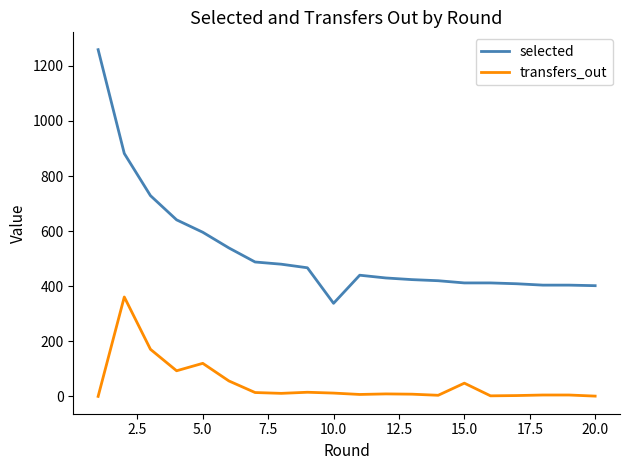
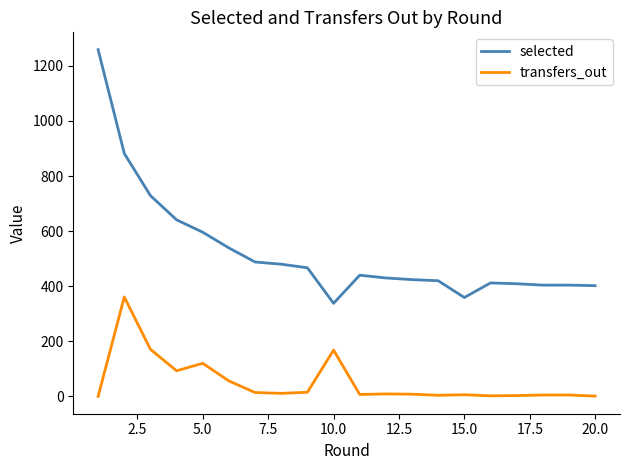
  {
    "selected": {
      "5.0": 600,
      "10.0": 340,
-     "15.0": 410,
+     "15.0": 360,
      "20.0": 400
    },
    "transfers_out": {
      "5.0": 120,
-     "10.0": 10,
-     "15.0": 50,
+     "10.0": 170,
+     "15.0": 10,
      "20.0": 0
    }
  }
